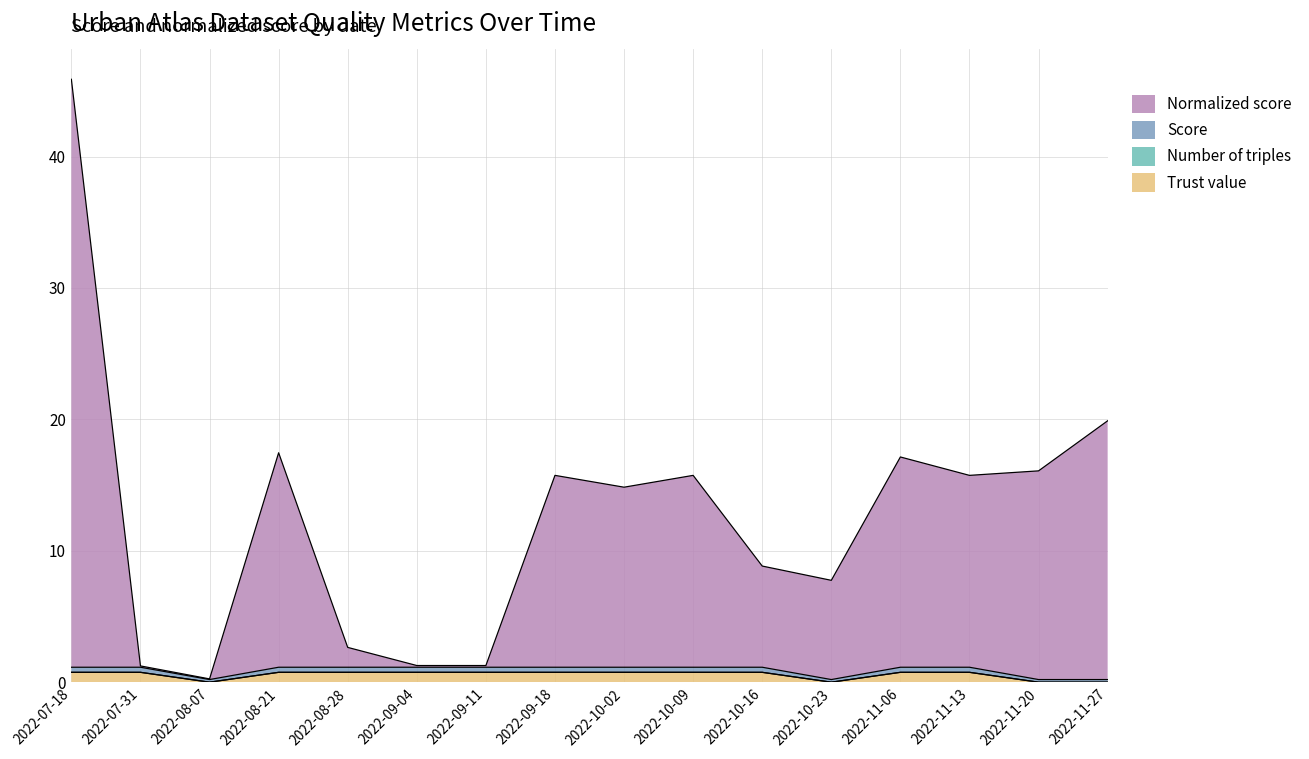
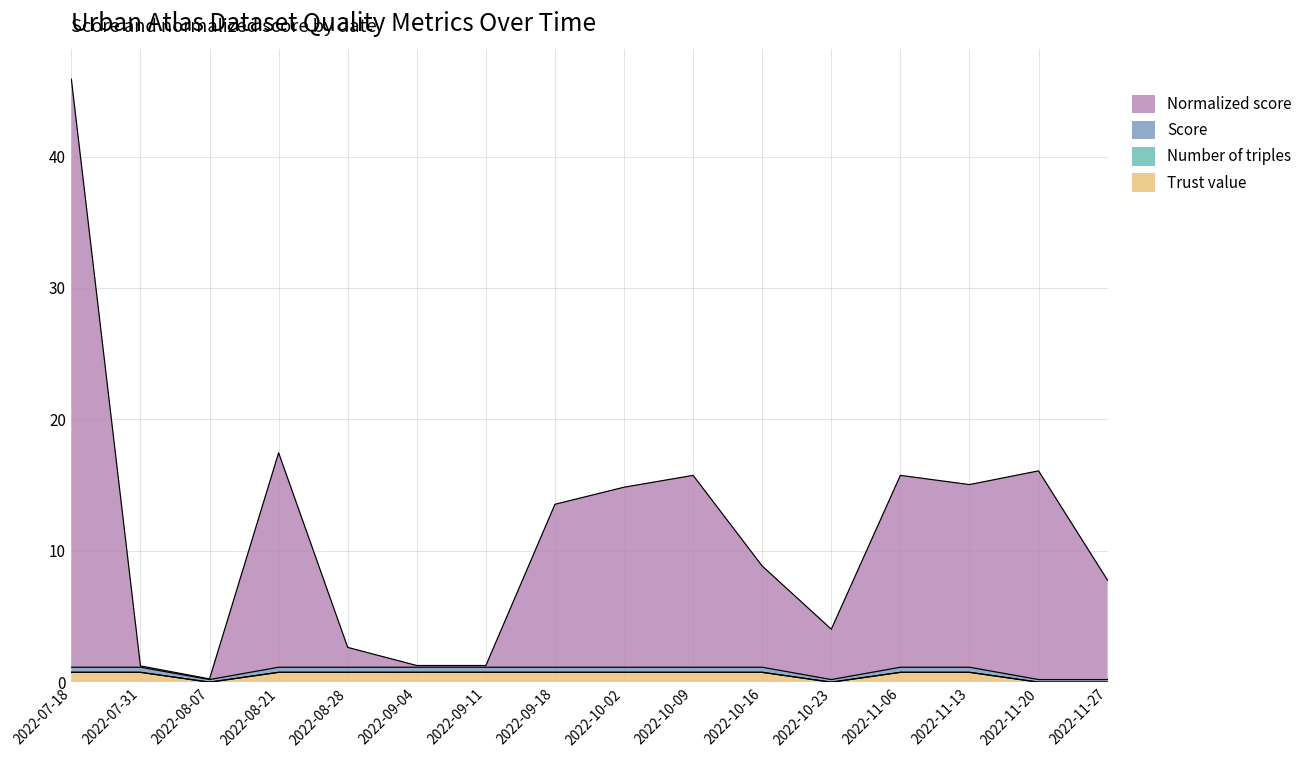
  {
    "Normalized score": {
      "2022-07-18": 44.7,
      "2022-08-21": 16.3,
      "2022-08-28": 1.5,
-     "2022-09-18": 14.6,
+     "2022-09-18": 12.4,
      "2022-10-02": 13.7,
      "2022-10-09": 14.6,
      "2022-10-16": 7.7,
-     "2022-10-23": 7.6,
-     "2022-11-06": 16.0,
-     "2022-11-13": 14.6,
+     "2022-10-23": 3.8,
+     "2022-11-06": 14.6,
+     "2022-11-13": 13.9,
      "2022-11-20": 15.9,
-     "2022-11-27": 19.7
+     "2022-11-27": 7.6
    }
  }
